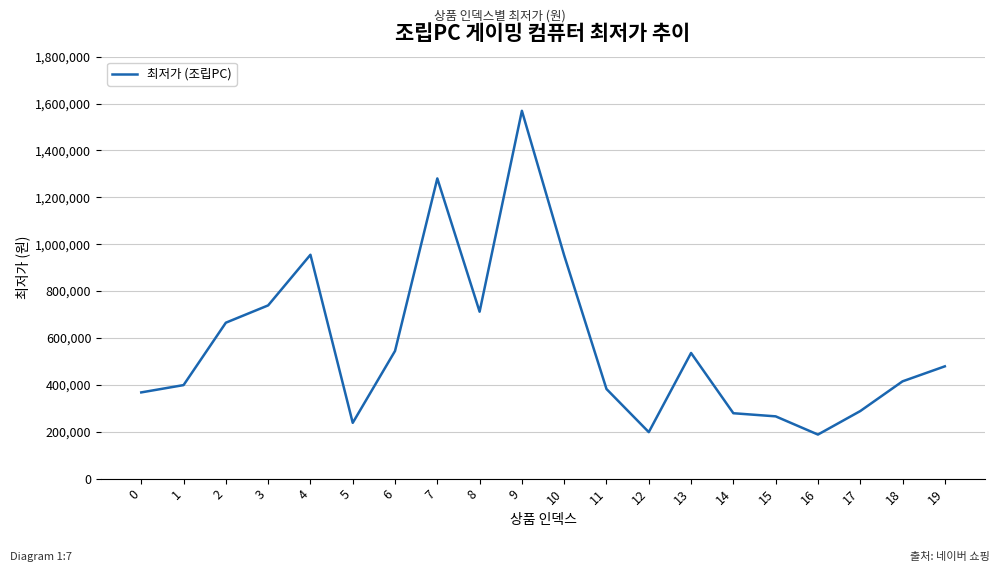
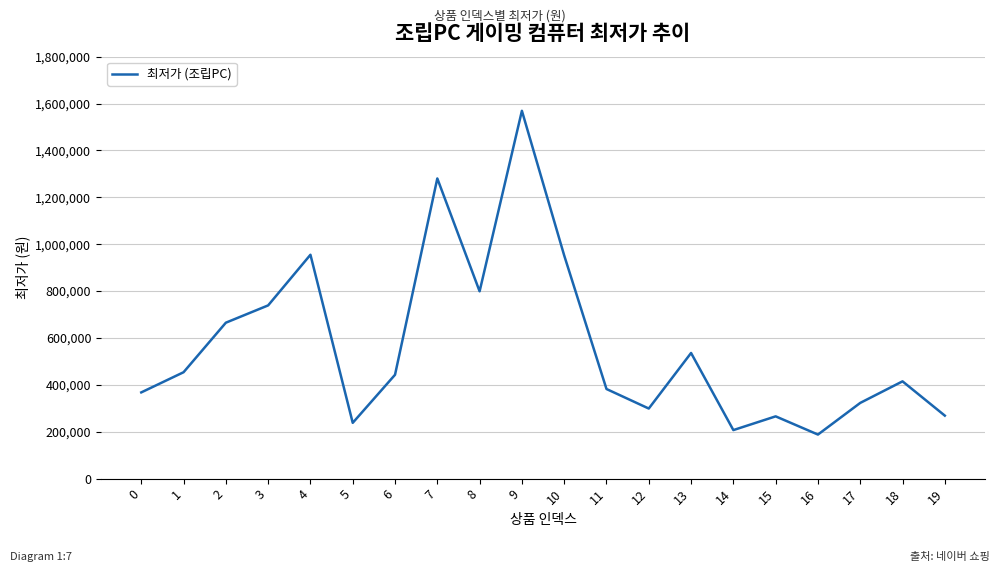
  {
    "0": "370,000",
-   "1": "400,000",
+   "1": "450,000",
    "2": "670,000",
    "3": "740,000",
    "4": "960,000",
    "5": "240,000",
-   "6": "540,000",
+   "6": "440,000",
    "7": "1,280,000",
-   "8": "710,000",
+   "8": "800,000",
    "9": "1,570,000",
    "10": "950,000",
    "11": "380,000",
-   "12": "200,000",
+   "12": "300,000",
    "13": "540,000",
-   "14": "280,000",
+   "14": "210,000",
    "15": "270,000",
    "16": "190,000",
-   "17": "290,000",
+   "17": "320,000",
    "18": "420,000",
-   "19": "480,000"
+   "19": "270,000"
  }
